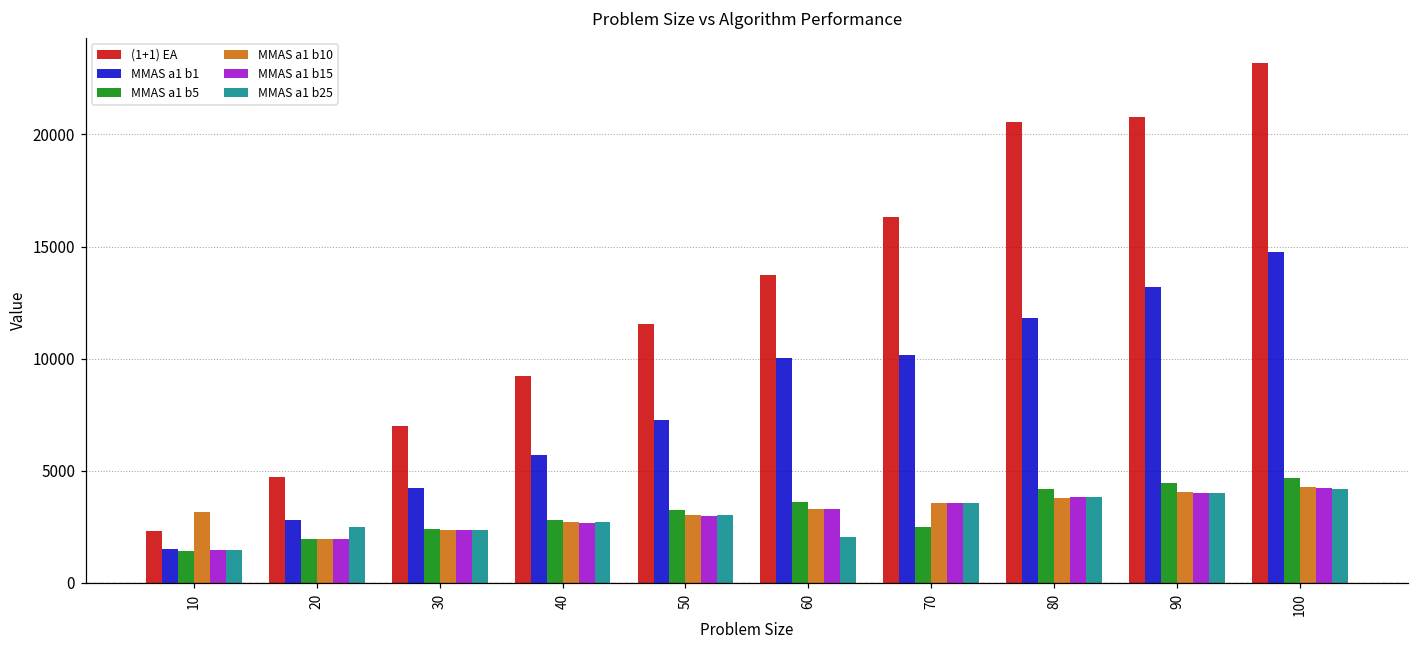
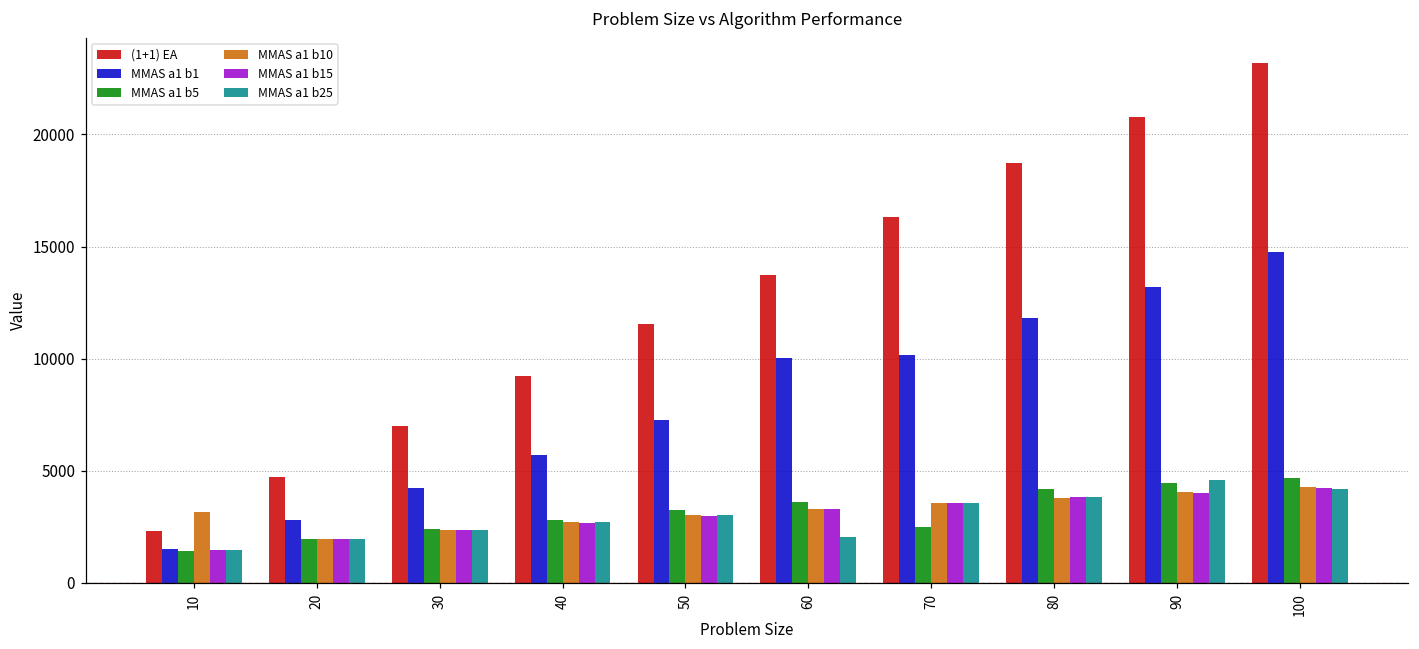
  {
    "(1+1) EA": {
      "10": 2300,
      "20": 4700,
      "30": 7000,
      "40": 9200,
      "50": 11500,
      "60": 13700,
      "70": 16300,
-     "80": 20500,
+     "80": 18700,
      "90": 20800,
      "100": 23200
    },
    "MMAS a1 b1": {
      "10": 1500,
      "20": 2800,
      "30": 4200,
      "40": 5700,
      "50": 7300,
      "60": 10000,
      "70": 10200,
      "80": 11800,
      "90": 13200,
      "100": 14700
    },
    "MMAS a1 b5": {
      "10": 1400,
      "20": 1900,
      "30": 2400,
      "40": 2800,
      "50": 3200,
      "60": 3600,
      "70": 2500,
      "80": 4200,
      "90": 4400,
      "100": 4700
    },
    "MMAS a1 b10": {
      "10": 3100,
      "20": 2000,
      "30": 2400,
      "40": 2700,
      "50": 3000,
      "60": 3300,
      "70": 3600,
      "80": 3800,
      "90": 4000,
      "100": 4300
    },
    "MMAS a1 b15": {
      "10": 1500,
      "20": 2000,
      "30": 2300,
      "40": 2700,
      "50": 3000,
      "60": 3300,
      "70": 3500,
      "80": 3800,
      "90": 4000,
      "100": 4200
    },
    "MMAS a1 b25": {
      "10": 1400,
-     "20": 2500,
+     "20": 2000,
      "30": 2300,
      "40": 2700,
      "50": 3000,
      "60": 2000,
      "70": 3600,
      "80": 3800,
-     "90": 4000,
+     "90": 4600,
      "100": 4200
    }
  }
